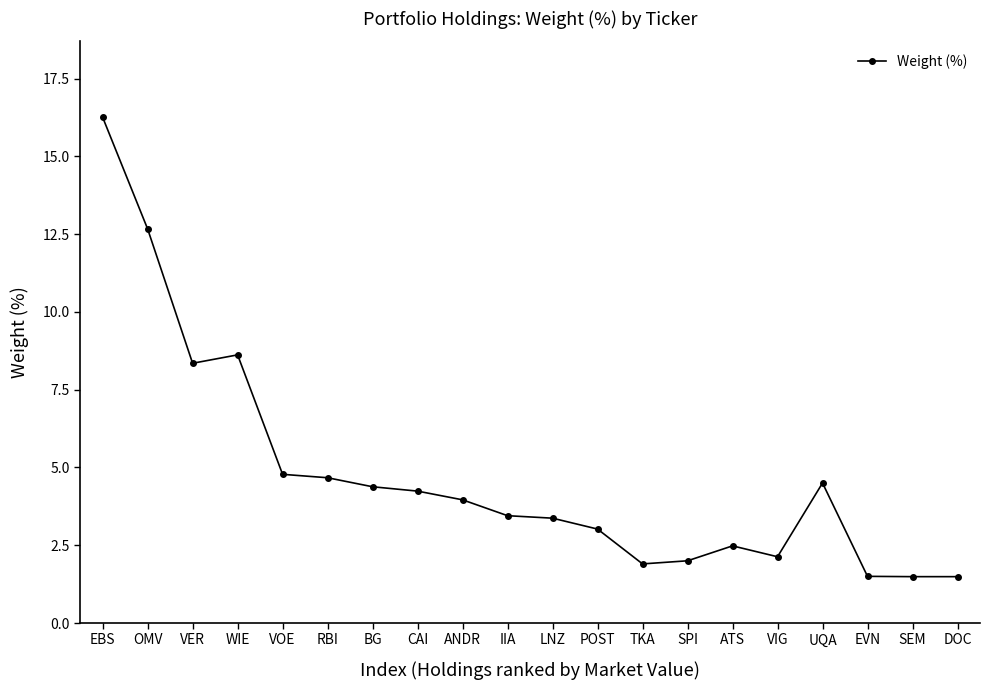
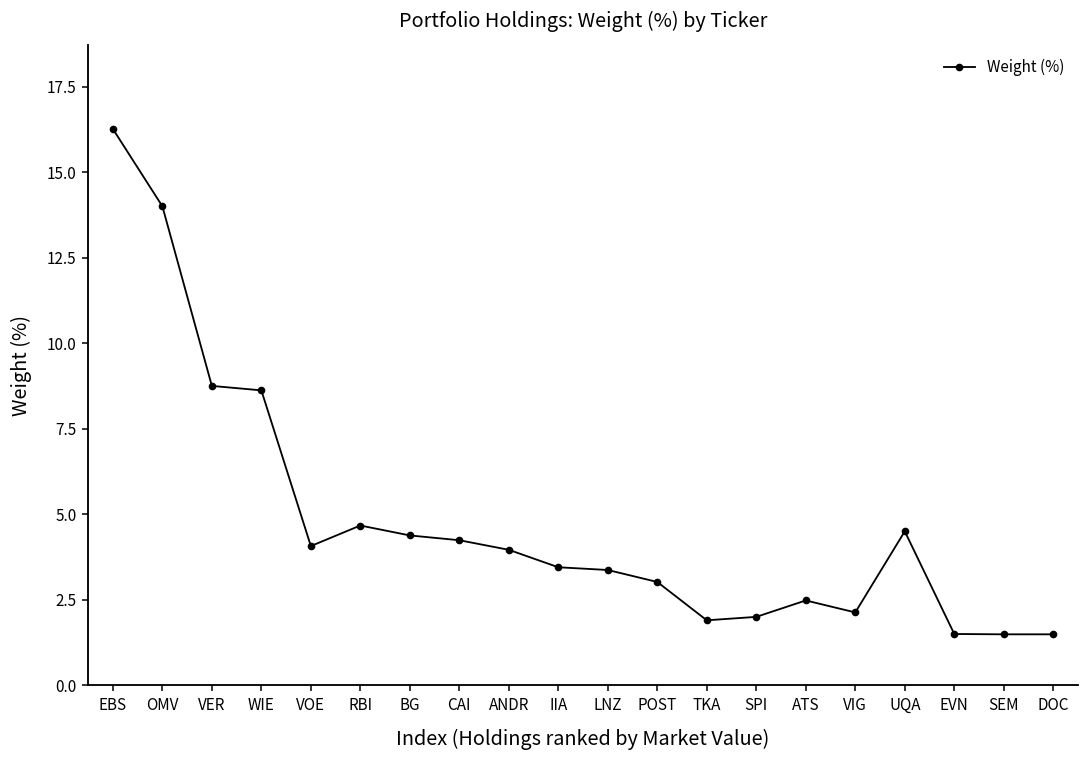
  {
    "EBS": 16.3,
-   "OMV": 12.7,
-   "VER": 8.4,
+   "OMV": 14.0,
+   "VER": 8.8,
    "WIE": 8.6,
-   "VOE": 4.8,
+   "VOE": 4.1,
    "RBI": 4.7,
    "BG": 4.4,
    "CAI": 4.2,
    "ANDR": 4.0,
    "IIA": 3.5,
    "LNZ": 3.4,
    "POST": 3.0,
    "TKA": 1.9,
    "SPI": 2.0,
    "ATS": 2.5,
    "VIG": 2.1,
    "UQA": 4.5,
    "EVN": 1.5,
    "SEM": 1.5,
    "DOC": 1.5
  }
